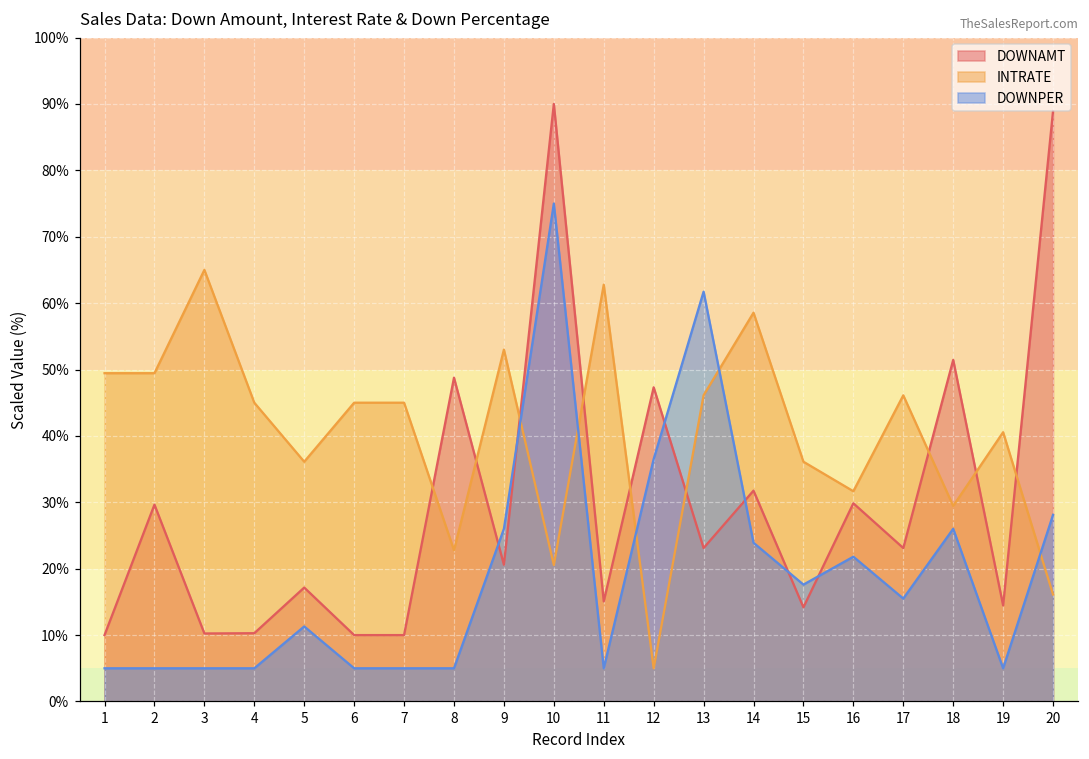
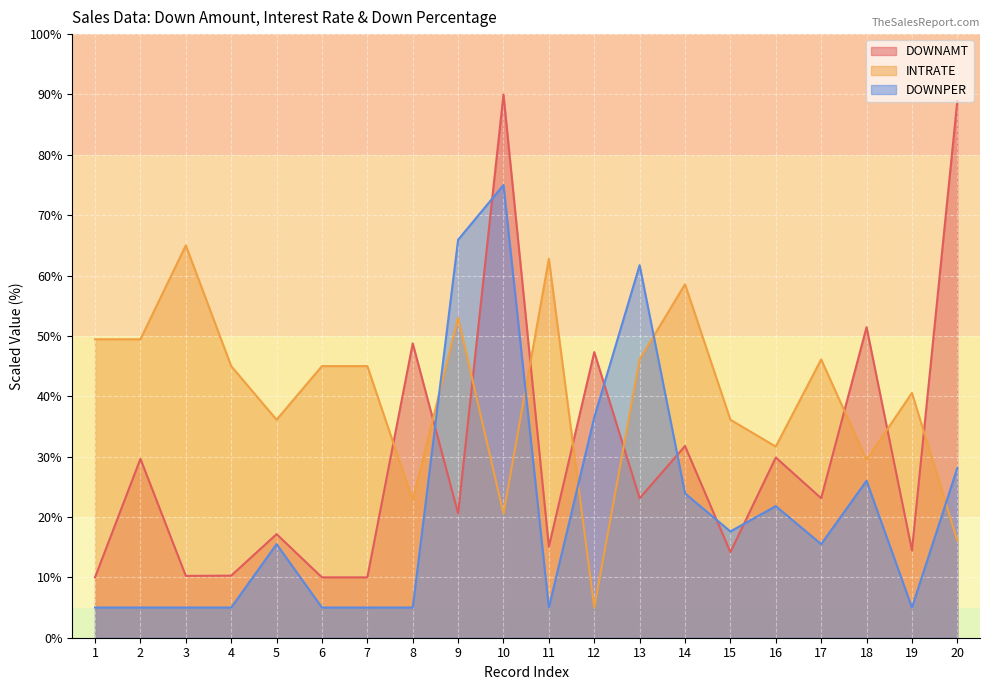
  {
    "DOWNPER": {
      "1": "5%",
      "2": "5%",
      "3": "5%",
      "4": "5%",
-     "5": "11%",
+     "5": "16%",
      "6": "5%",
      "7": "5%",
      "8": "5%",
-     "9": "26%",
+     "9": "66%",
      "10": "75%",
      "11": "5%",
      "12": "37%",
      "13": "62%",
      "14": "24%",
      "15": "18%",
      "16": "22%",
      "17": "16%",
      "18": "26%",
      "19": "5%",
      "20": "28%"
    }
  }
